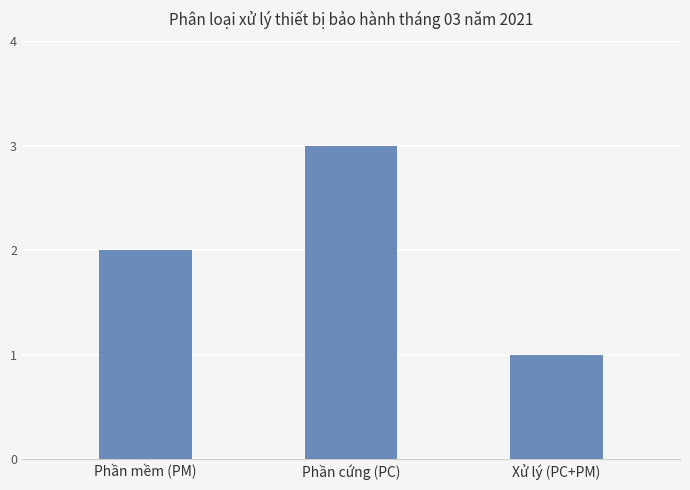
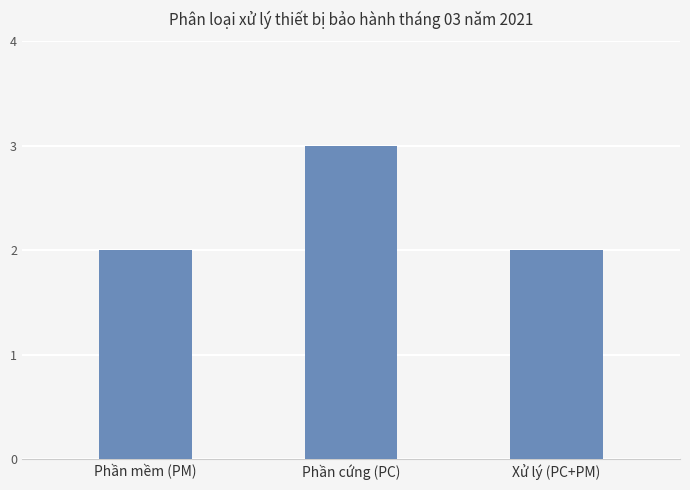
  {
    "Phần mềm (PM)": 2,
    "Phần cứng (PC)": 3,
-   "Xử lý (PC+PM)": 1
+   "Xử lý (PC+PM)": 2
  }
